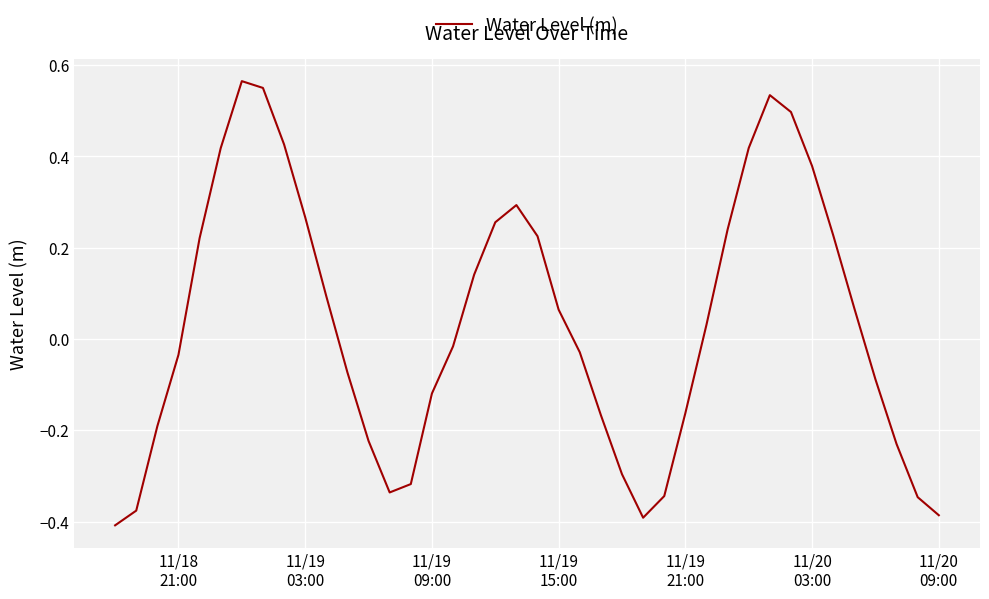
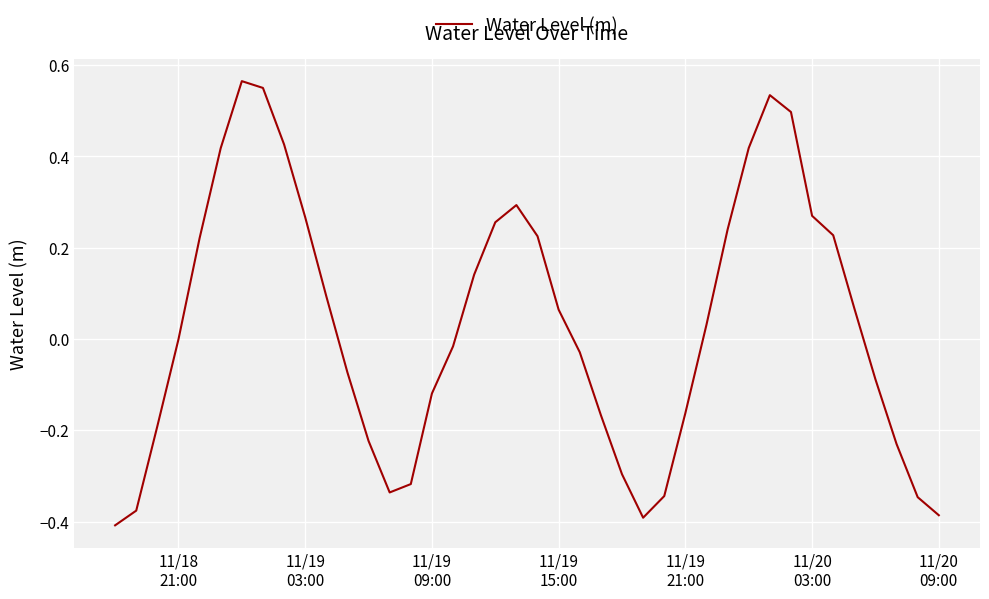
  {
-   "11/18 21:00": -0.03,
+   "11/18 21:00": 0.00,
    "11/19 03:00": 0.27,
    "11/19 09:00": -0.12,
    "11/19 15:00": 0.06,
    "11/19 21:00": -0.16,
-   "11/20 03:00": 0.38,
+   "11/20 03:00": 0.27,
    "11/20 09:00": -0.39
  }
